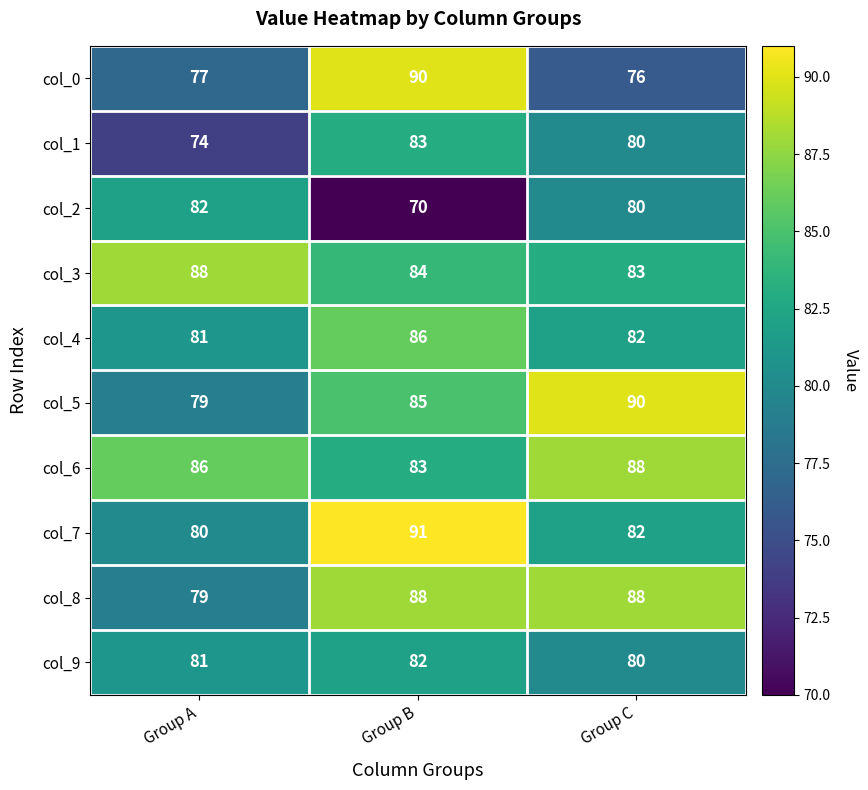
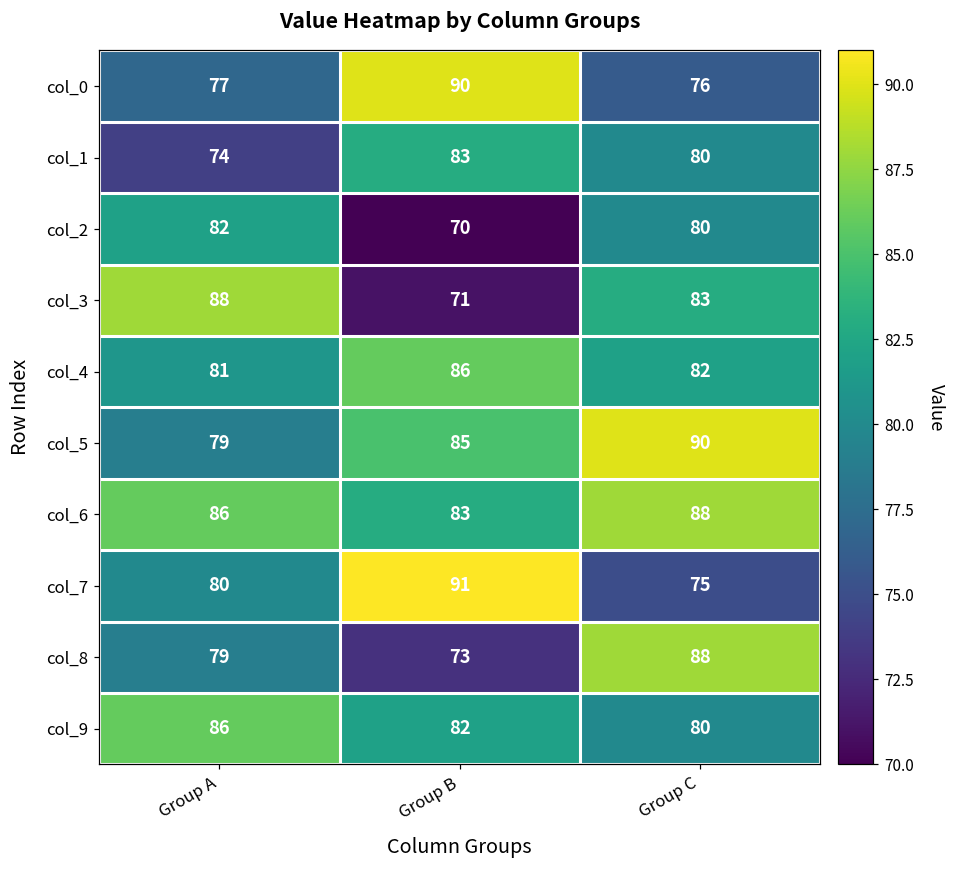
  {
    "col_0": {
      "Group A": 77,
      "Group B": 90,
      "Group C": 76
    },
    "col_1": {
      "Group A": 74,
      "Group B": 83,
      "Group C": 80
    },
    "col_2": {
      "Group A": 82,
      "Group B": 70,
      "Group C": 80
    },
    "col_3": {
      "Group A": 88,
-     "Group B": 84,
+     "Group B": 71,
      "Group C": 83
    },
    "col_4": {
      "Group A": 81,
      "Group B": 86,
      "Group C": 82
    },
    "col_5": {
      "Group A": 79,
      "Group B": 85,
      "Group C": 90
    },
    "col_6": {
      "Group A": 86,
      "Group B": 83,
      "Group C": 88
    },
    "col_7": {
      "Group A": 80,
      "Group B": 91,
-     "Group C": 82
+     "Group C": 75
    },
    "col_8": {
      "Group A": 79,
-     "Group B": 88,
+     "Group B": 73,
      "Group C": 88
    },
    "col_9": {
-     "Group A": 81,
+     "Group A": 86,
      "Group B": 82,
      "Group C": 80
    }
  }
